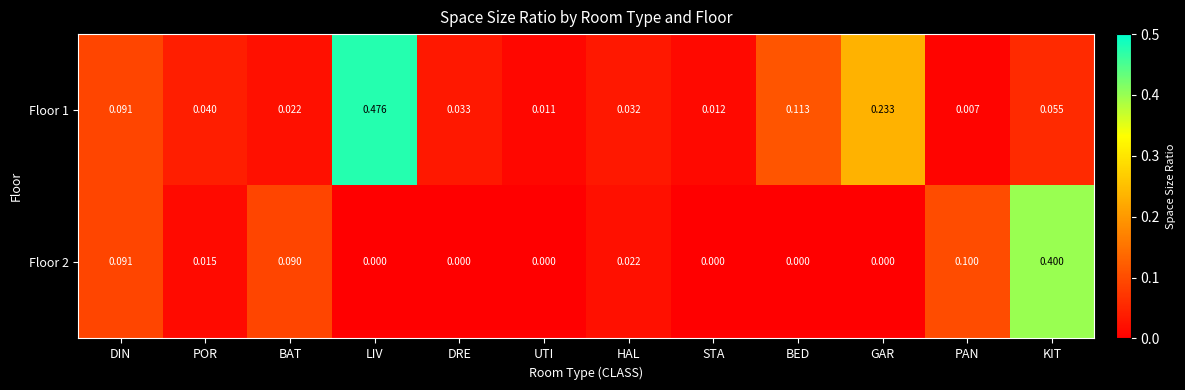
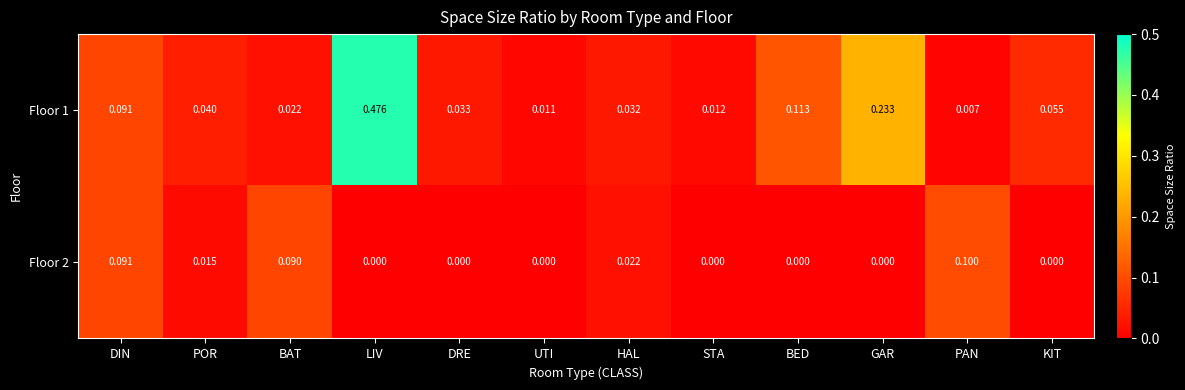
  {
    "Floor 1": {
      "DIN": 0.091,
      "POR": 0.040,
      "BAT": 0.022,
      "LIV": 0.476,
      "DRE": 0.033,
      "UTI": 0.011,
      "HAL": 0.032,
      "STA": 0.012,
      "BED": 0.113,
      "GAR": 0.233,
      "PAN": 0.007,
      "KIT": 0.055
    },
    "Floor 2": {
      "DIN": 0.091,
      "POR": 0.015,
      "BAT": 0.090,
      "LIV": 0.000,
      "DRE": 0.000,
      "UTI": 0.000,
      "HAL": 0.022,
      "STA": 0.000,
      "BED": 0.000,
      "GAR": 0.000,
      "PAN": 0.100,
-     "KIT": 0.400
+     "KIT": 0.000
    }
  }
